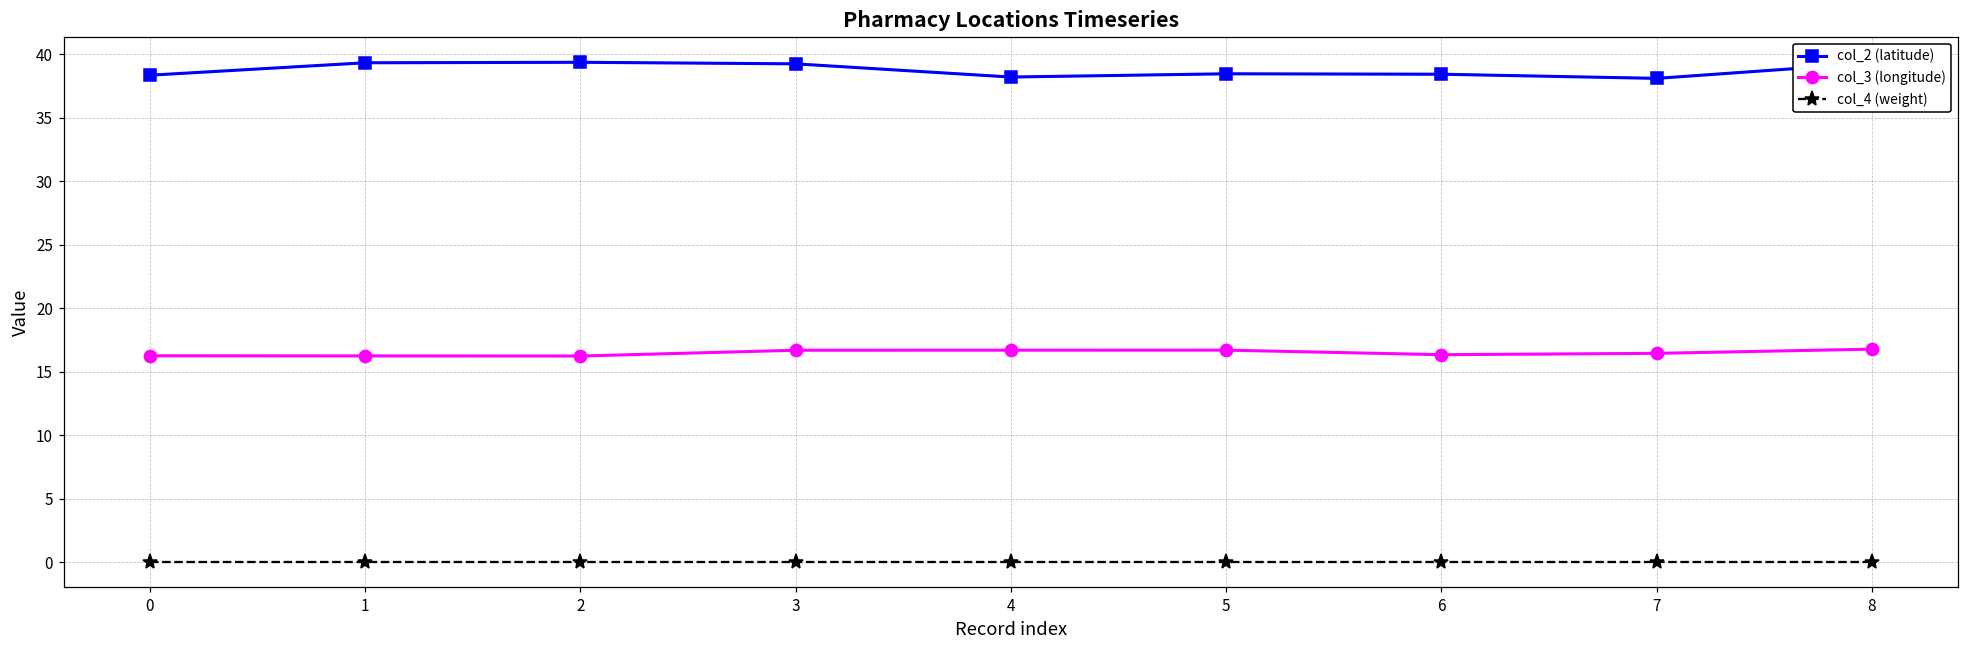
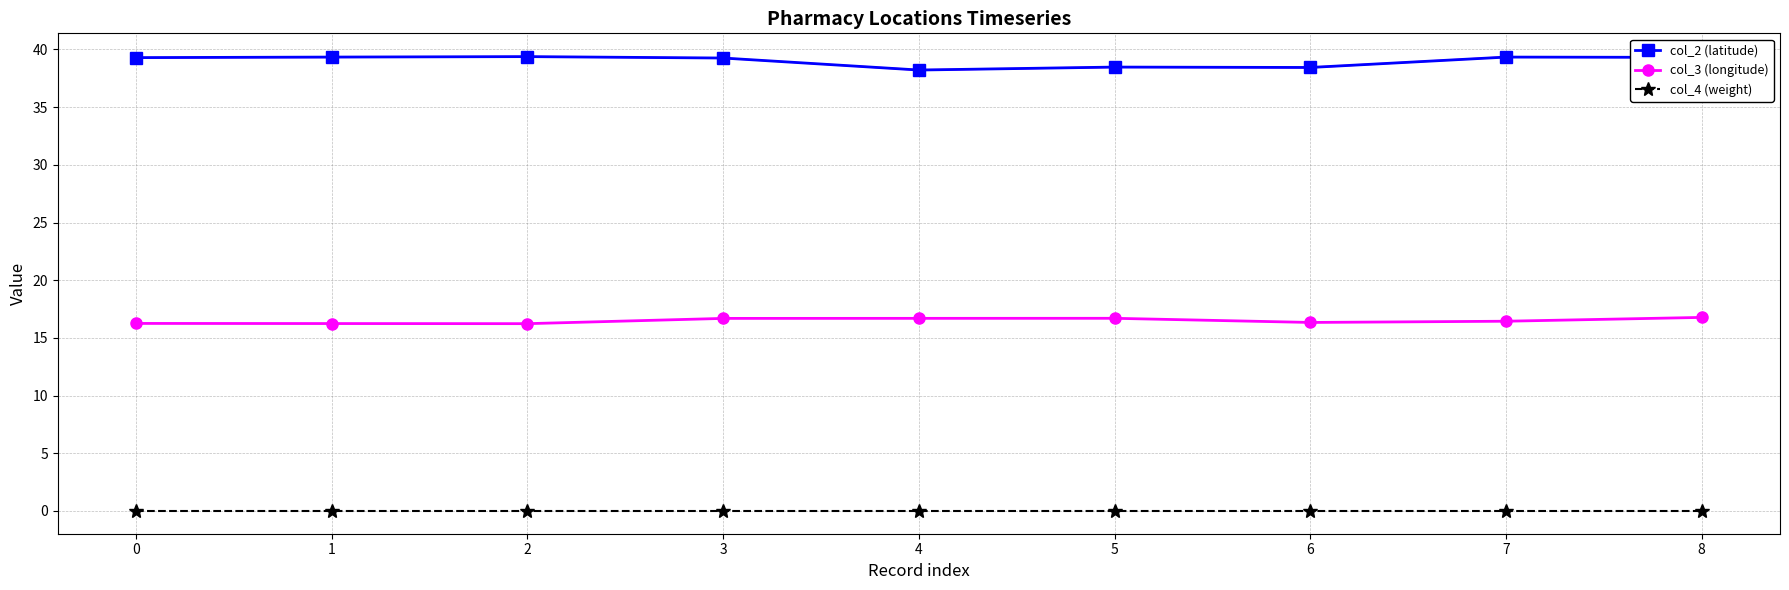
  {
    "col_2 (latitude)": {
-     "0": 38.4,
-     "7": 38.1
+     "0": 39.3,
+     "7": 39.3
    },
    "col_4 (weight)": {
      "0": 0.0,
      "1": 0.0,
      "2": 0.0,
      "3": 0.0,
      "4": 0.0,
      "5": 0.0,
      "6": 0.0,
      "7": 0.0,
      "8": 0.0
    }
  }
